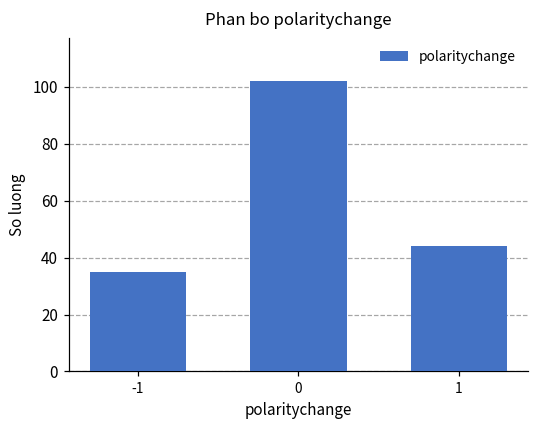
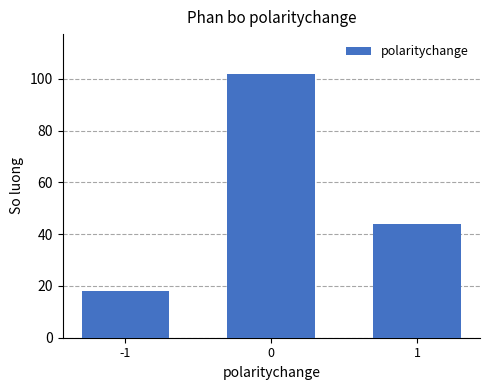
  {
-   "-1": 35,
+   "-1": 18,
    "0": 102,
    "1": 44
  }
